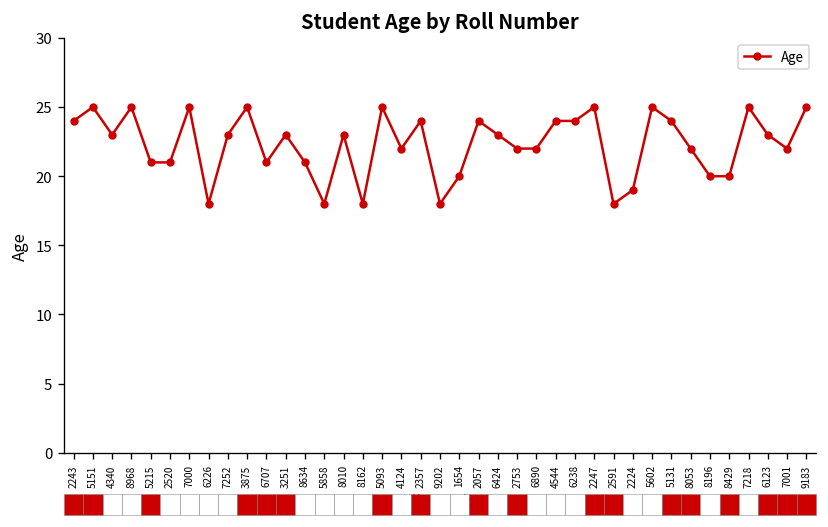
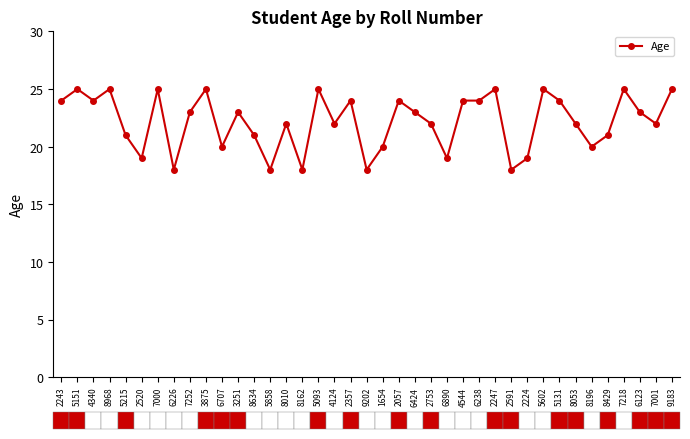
  {
    "2243": 24,
    "5151": 25,
-   "4340": 23,
+   "4340": 24,
    "8968": 25,
    "5215": 21,
-   "2520": 21,
+   "2520": 19,
    "7000": 25,
    "6226": 18,
    "7252": 23,
    "3875": 25,
-   "6707": 21,
+   "6707": 20,
    "3251": 23,
    "8634": 21,
    "5858": 18,
-   "8010": 23,
+   "8010": 22,
    "8162": 18,
    "5093": 25,
    "4124": 22,
    "2357": 24,
    "9202": 18,
    "1654": 20,
    "2057": 24,
    "6424": 23,
    "2753": 22,
-   "6890": 22,
+   "6890": 19,
    "4544": 24,
    "6238": 24,
    "2247": 25,
    "2591": 18,
    "2224": 19,
    "5602": 25,
    "5131": 24,
    "8053": 22,
    "8196": 20,
-   "8429": 20,
+   "8429": 21,
    "7218": 25,
    "6123": 23,
    "7001": 22,
    "9183": 25
  }
